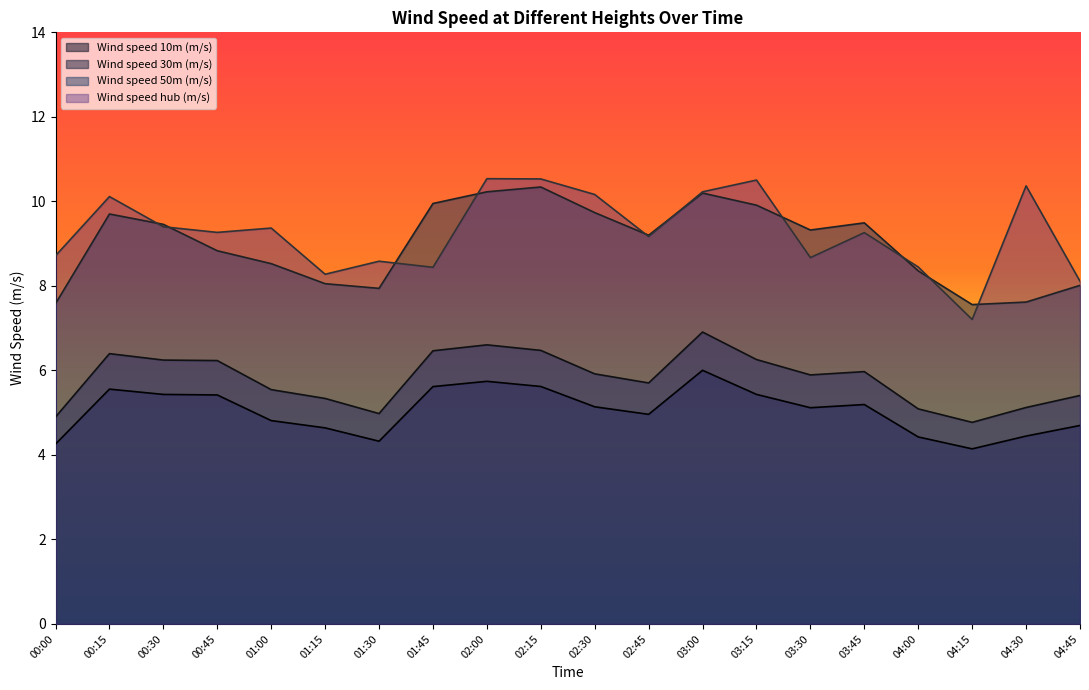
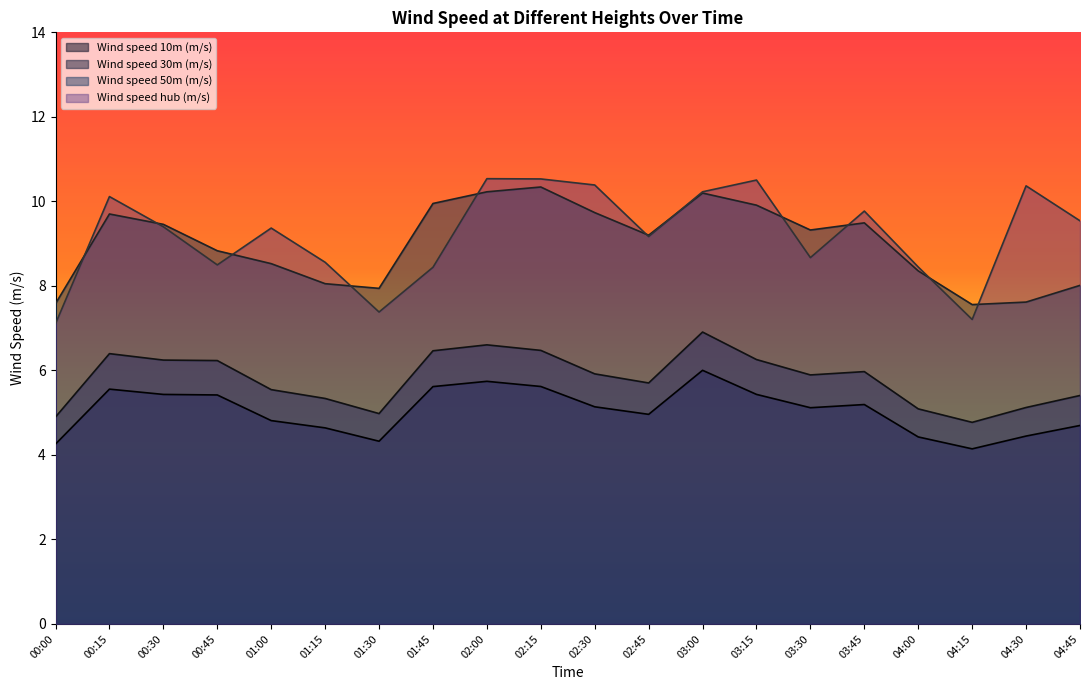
  {
    "Wind speed hub (m/s)": {
-     "00:00": 8.7,
+     "00:00": 7.1,
      "00:15": 10.1,
-     "00:45": 9.3,
+     "00:45": 8.5,
      "01:00": 9.4,
-     "01:15": 8.3,
-     "01:30": 8.6,
+     "01:15": 8.6,
+     "01:30": 7.4,
      "01:45": 8.4,
      "02:00": 10.5,
      "02:15": 10.5,
-     "02:30": 10.2,
+     "02:30": 10.4,
      "03:15": 10.5,
      "03:30": 8.7,
-     "03:45": 9.3,
+     "03:45": 9.8,
      "04:00": 8.4,
      "04:15": 7.2,
      "04:30": 10.4,
-     "04:45": 8.1
+     "04:45": 9.5
    }
  }
